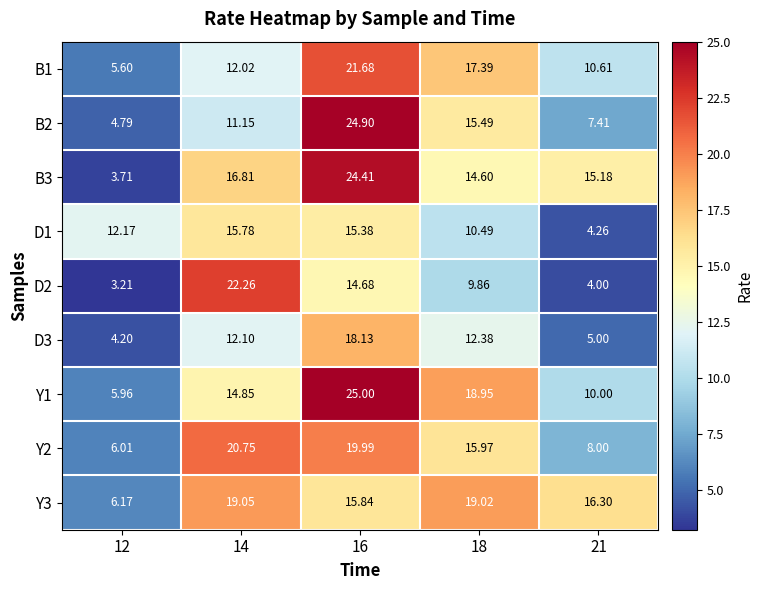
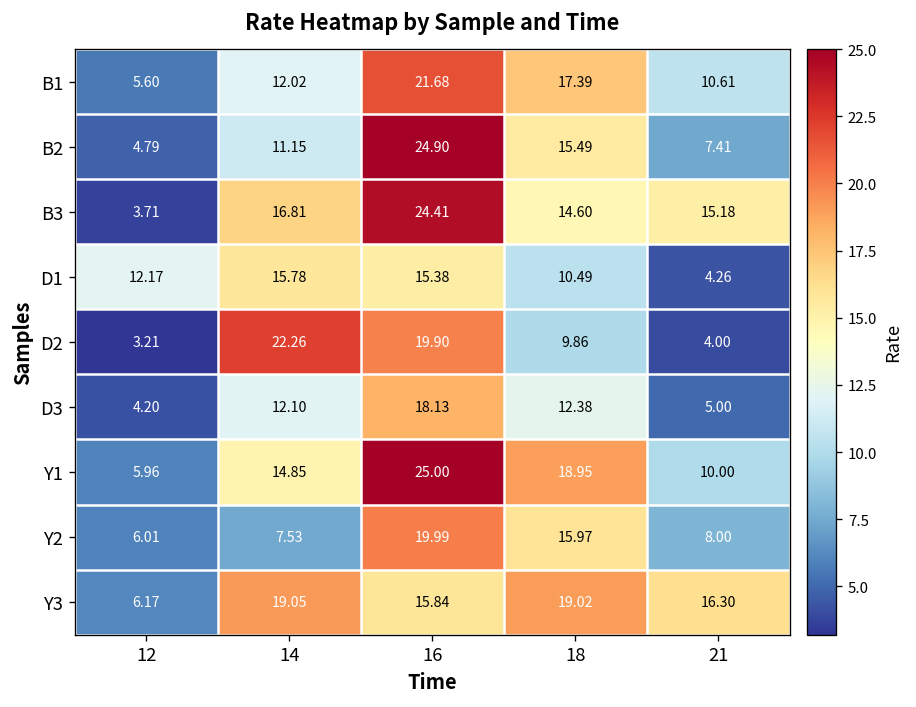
  {
    "B1": {
      "12": 5.60,
      "14": 12.02,
      "16": 21.68,
      "18": 17.39,
      "21": 10.61
    },
    "B2": {
      "12": 4.79,
      "14": 11.15,
      "16": 24.90,
      "18": 15.49,
      "21": 7.41
    },
    "B3": {
      "12": 3.71,
      "14": 16.81,
      "16": 24.41,
      "18": 14.60,
      "21": 15.18
    },
    "D1": {
      "12": 12.17,
      "14": 15.78,
      "16": 15.38,
      "18": 10.49,
      "21": 4.26
    },
    "D2": {
      "12": 3.21,
      "14": 22.26,
-     "16": 14.68,
+     "16": 19.90,
      "18": 9.86,
      "21": 4.00
    },
    "D3": {
      "12": 4.20,
      "14": 12.10,
      "16": 18.13,
      "18": 12.38,
      "21": 5.00
    },
    "Y1": {
      "12": 5.96,
      "14": 14.85,
      "16": 25.00,
      "18": 18.95,
      "21": 10.00
    },
    "Y2": {
      "12": 6.01,
-     "14": 20.75,
+     "14": 7.53,
      "16": 19.99,
      "18": 15.97,
      "21": 8.00
    },
    "Y3": {
      "12": 6.17,
      "14": 19.05,
      "16": 15.84,
      "18": 19.02,
      "21": 16.30
    }
  }
